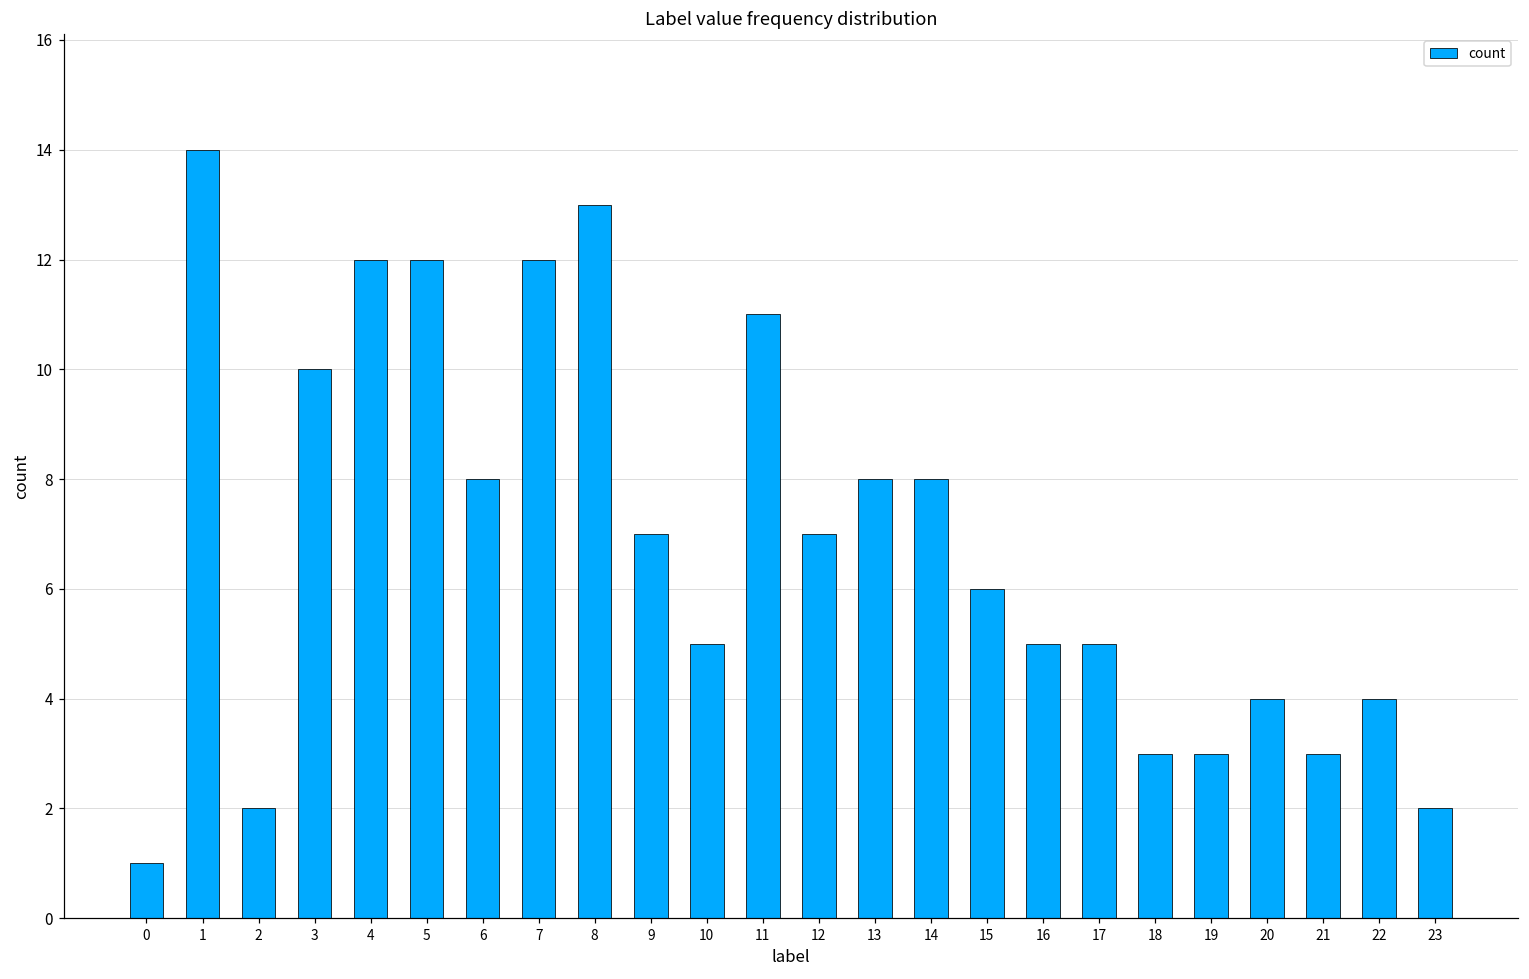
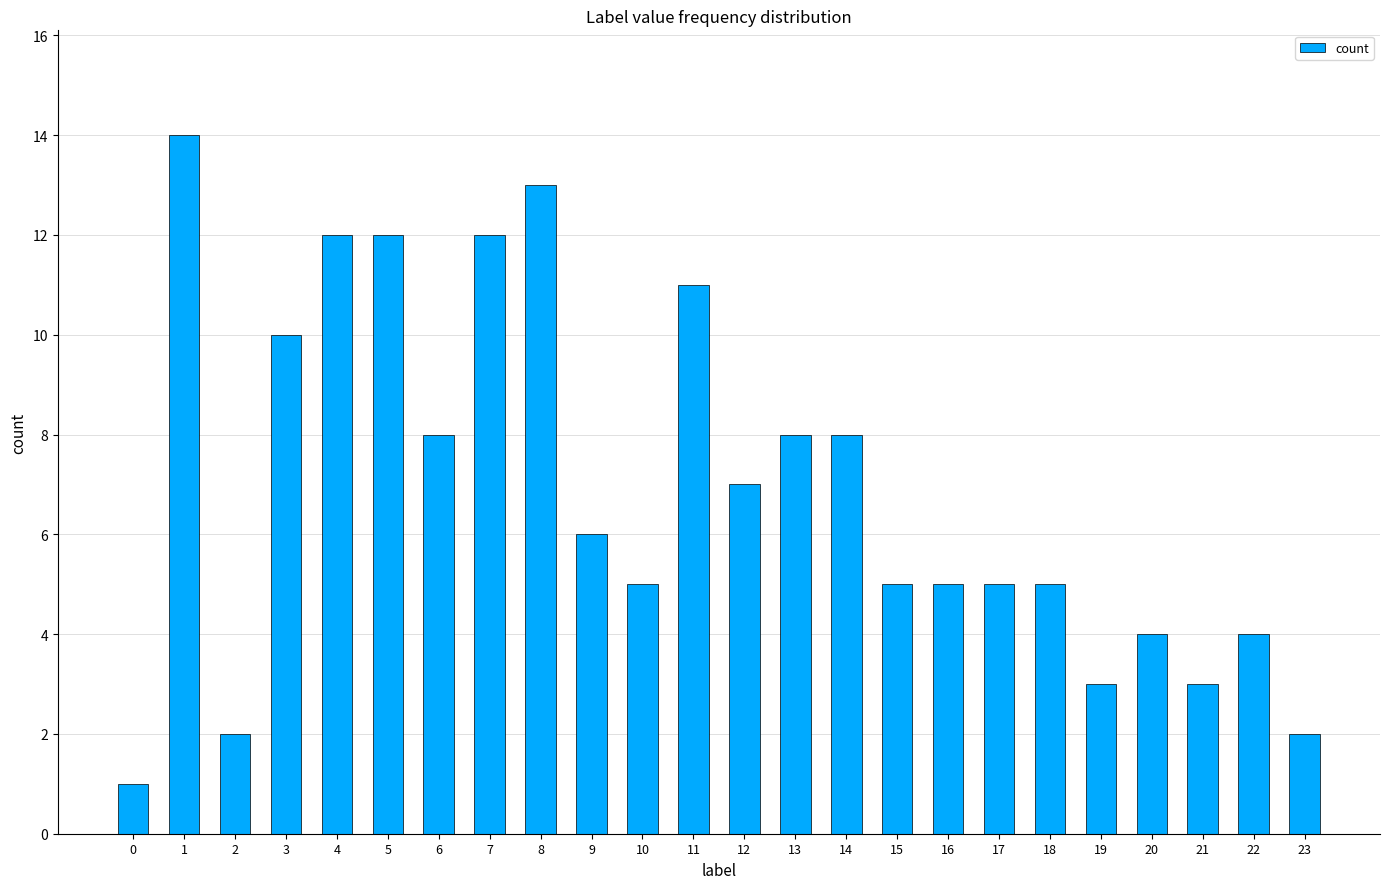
  {
    "0": 1,
    "1": 14,
    "2": 2,
    "3": 10,
    "4": 12,
    "5": 12,
    "6": 8,
    "7": 12,
    "8": 13,
-   "9": 7,
+   "9": 6,
    "10": 5,
    "11": 11,
    "12": 7,
    "13": 8,
    "14": 8,
-   "15": 6,
+   "15": 5,
    "16": 5,
    "17": 5,
-   "18": 3,
+   "18": 5,
    "19": 3,
    "20": 4,
    "21": 3,
    "22": 4,
    "23": 2
  }
